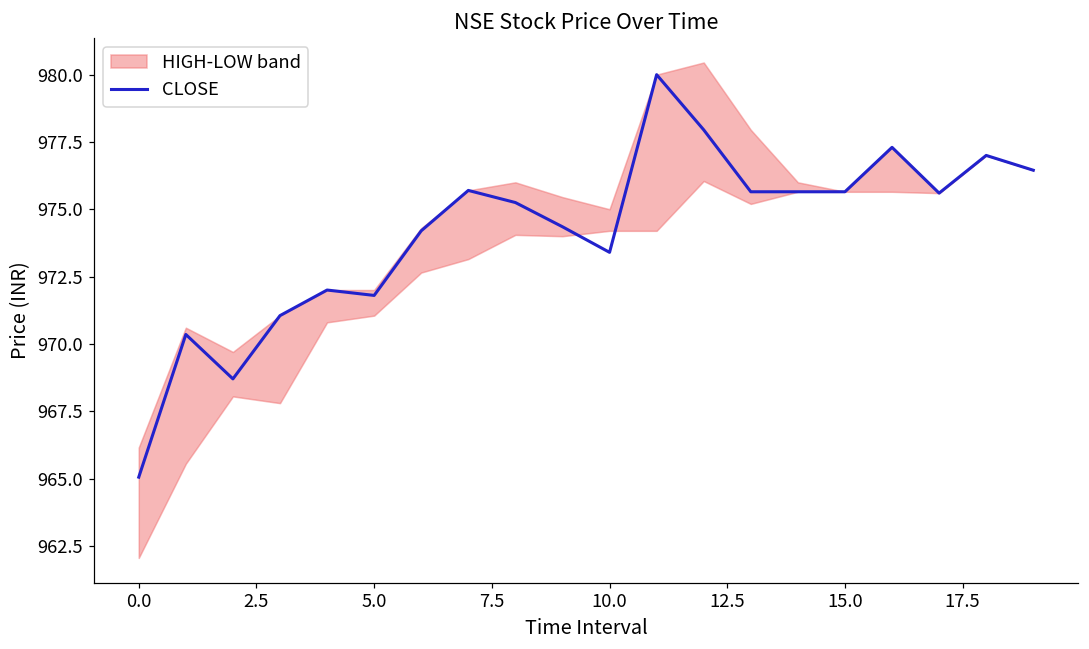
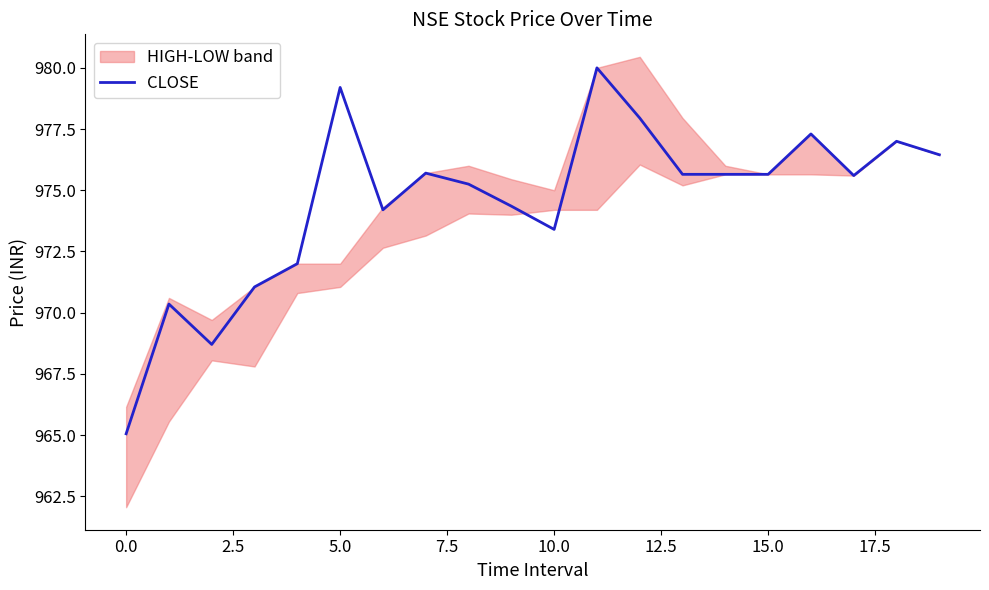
  {
    "CLOSE": {
      "0.0": 965.1,
-     "5.0": 971.8,
+     "5.0": 979.2,
      "10.0": 973.4
    }
  }
